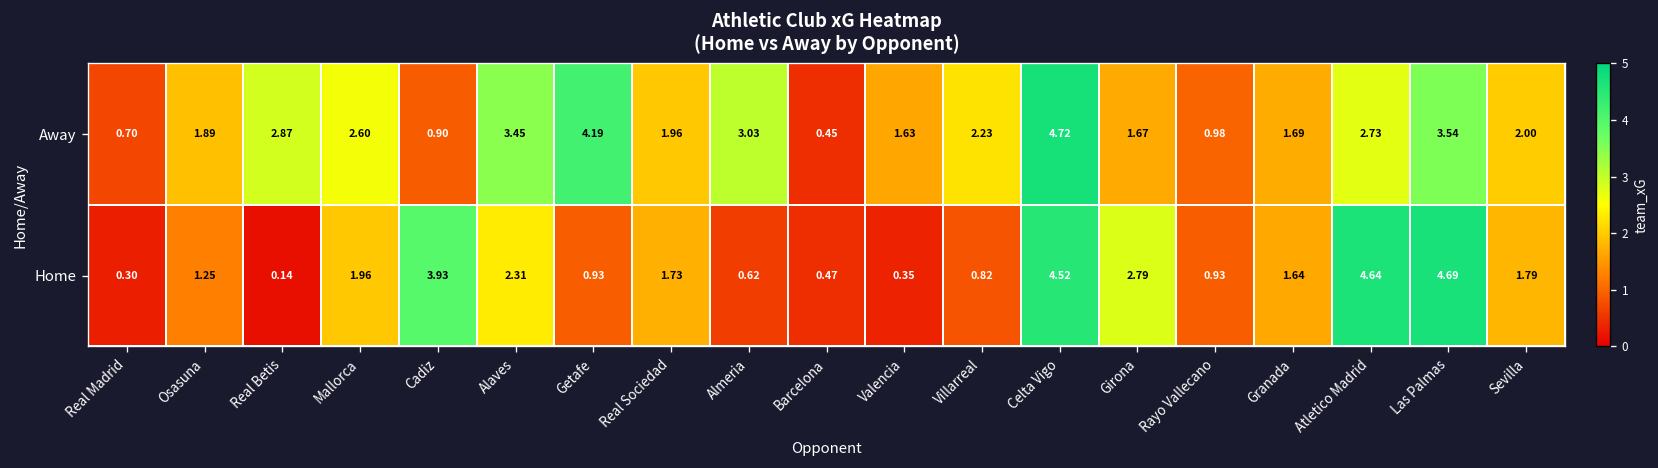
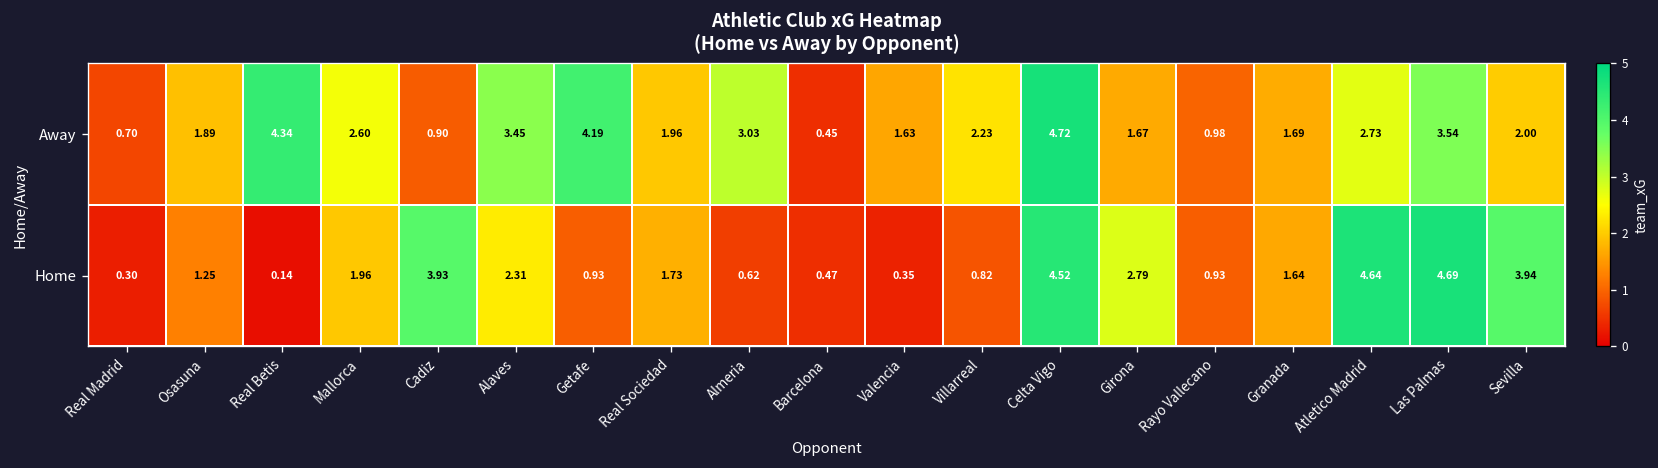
  {
    "Away": {
      "Real Madrid": 0.70,
      "Osasuna": 1.89,
-     "Real Betis": 2.87,
+     "Real Betis": 4.34,
      "Mallorca": 2.60,
      "Cadiz": 0.90,
      "Alaves": 3.45,
      "Getafe": 4.19,
      "Real Sociedad": 1.96,
      "Almeria": 3.03,
      "Barcelona": 0.45,
      "Valencia": 1.63,
      "Villarreal": 2.23,
      "Celta Vigo": 4.72,
      "Girona": 1.67,
      "Rayo Vallecano": 0.98,
      "Granada": 1.69,
      "Atletico Madrid": 2.73,
      "Las Palmas": 3.54,
      "Sevilla": 2.00
    },
    "Home": {
      "Real Madrid": 0.30,
      "Osasuna": 1.25,
      "Real Betis": 0.14,
      "Mallorca": 1.96,
      "Cadiz": 3.93,
      "Alaves": 2.31,
      "Getafe": 0.93,
      "Real Sociedad": 1.73,
      "Almeria": 0.62,
      "Barcelona": 0.47,
      "Valencia": 0.35,
      "Villarreal": 0.82,
      "Celta Vigo": 4.52,
      "Girona": 2.79,
      "Rayo Vallecano": 0.93,
      "Granada": 1.64,
      "Atletico Madrid": 4.64,
      "Las Palmas": 4.69,
-     "Sevilla": 1.79
+     "Sevilla": 3.94
    }
  }
